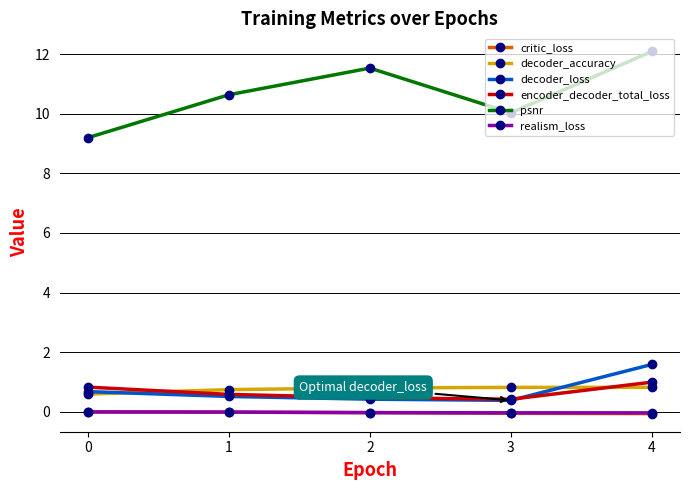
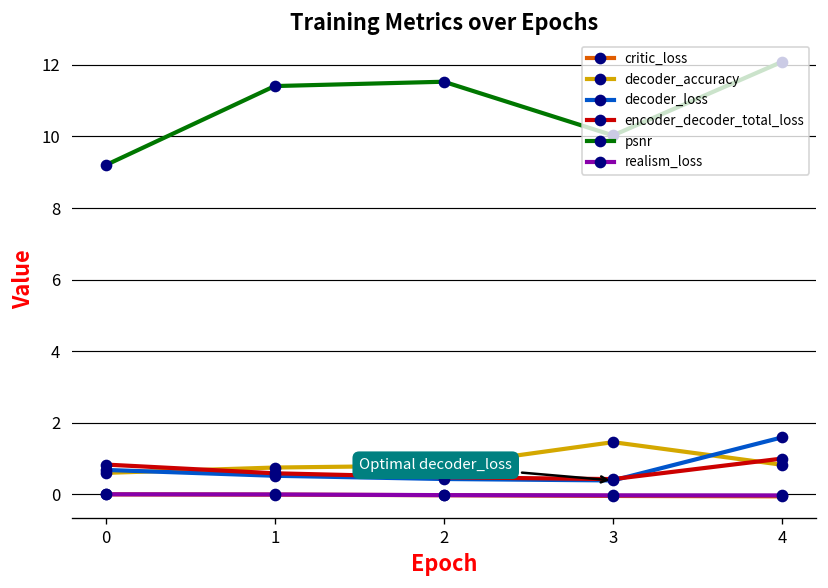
  {
    "decoder_accuracy": {
      "1": 0.7,
-     "3": 0.8,
+     "3": 1.5,
      "4": 0.8
    },
    "decoder_loss": {
      "4": 1.6
    },
    "encoder_decoder_total_loss": {
      "0": 0.8,
      "4": 1.0
    },
    "psnr": {
      "0": 9.2,
-     "1": 10.6,
+     "1": 11.4,
      "2": 11.5
    }
  }
